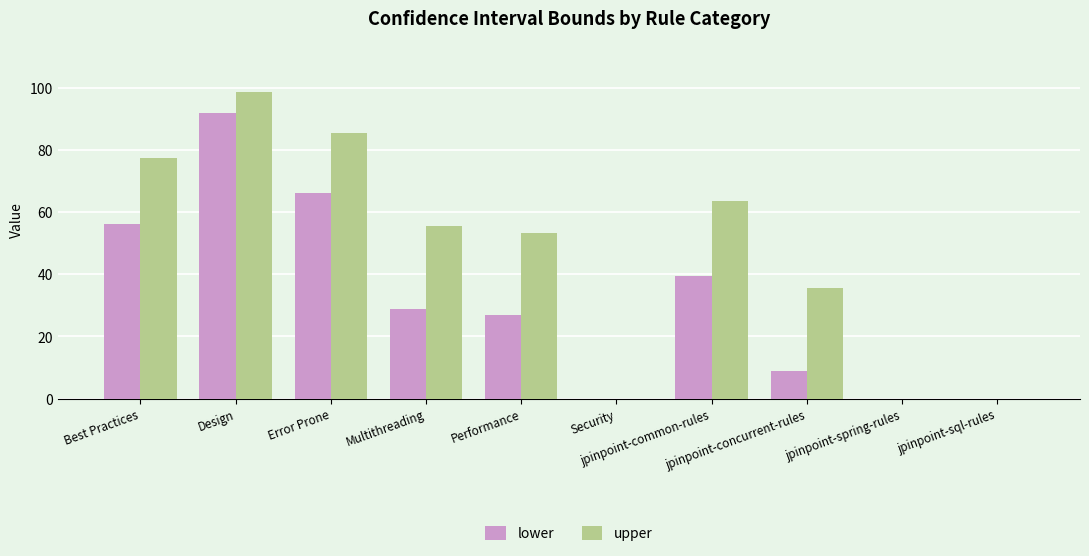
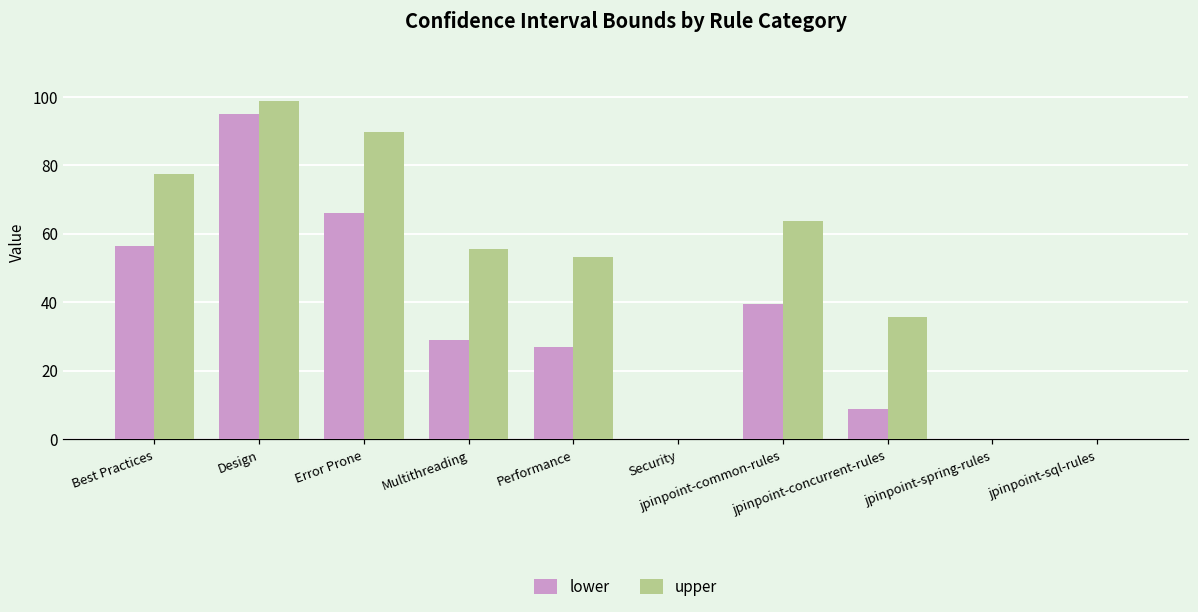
  {
    "lower": {
      "Best Practices": 56,
-     "Design": 92,
+     "Design": 95,
      "Error Prone": 66,
      "Multithreading": 29,
      "Performance": 27,
      "Security": 0,
      "jpinpoint-common-rules": 39,
      "jpinpoint-concurrent-rules": 9,
      "jpinpoint-spring-rules": 0,
      "jpinpoint-sql-rules": 0
    },
    "upper": {
      "Best Practices": 77,
      "Design": 99,
-     "Error Prone": 85,
+     "Error Prone": 90,
      "Multithreading": 56,
      "Performance": 53,
      "Security": 0,
      "jpinpoint-common-rules": 64,
      "jpinpoint-concurrent-rules": 36,
      "jpinpoint-spring-rules": 0,
      "jpinpoint-sql-rules": 0
    }
  }
